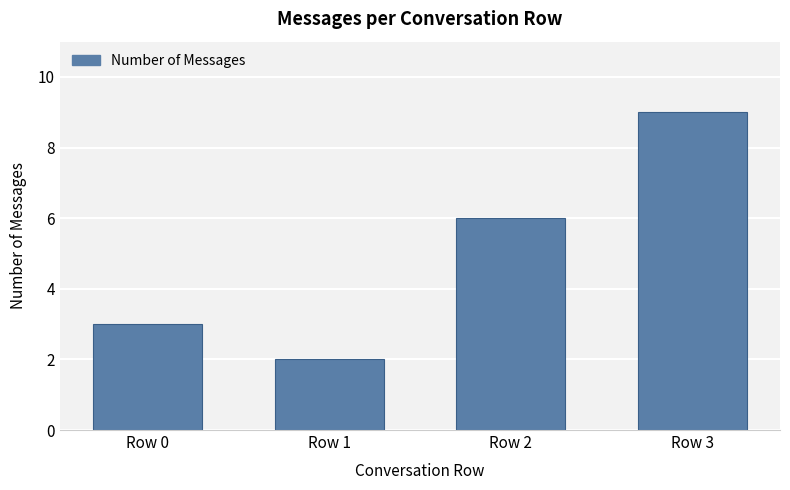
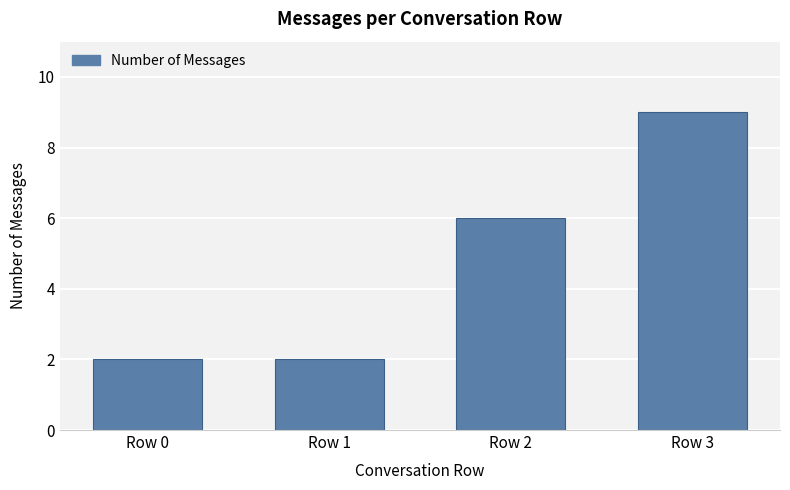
  {
-   "Row 0": 3,
+   "Row 0": 2,
    "Row 1": 2,
    "Row 2": 6,
    "Row 3": 9
  }
